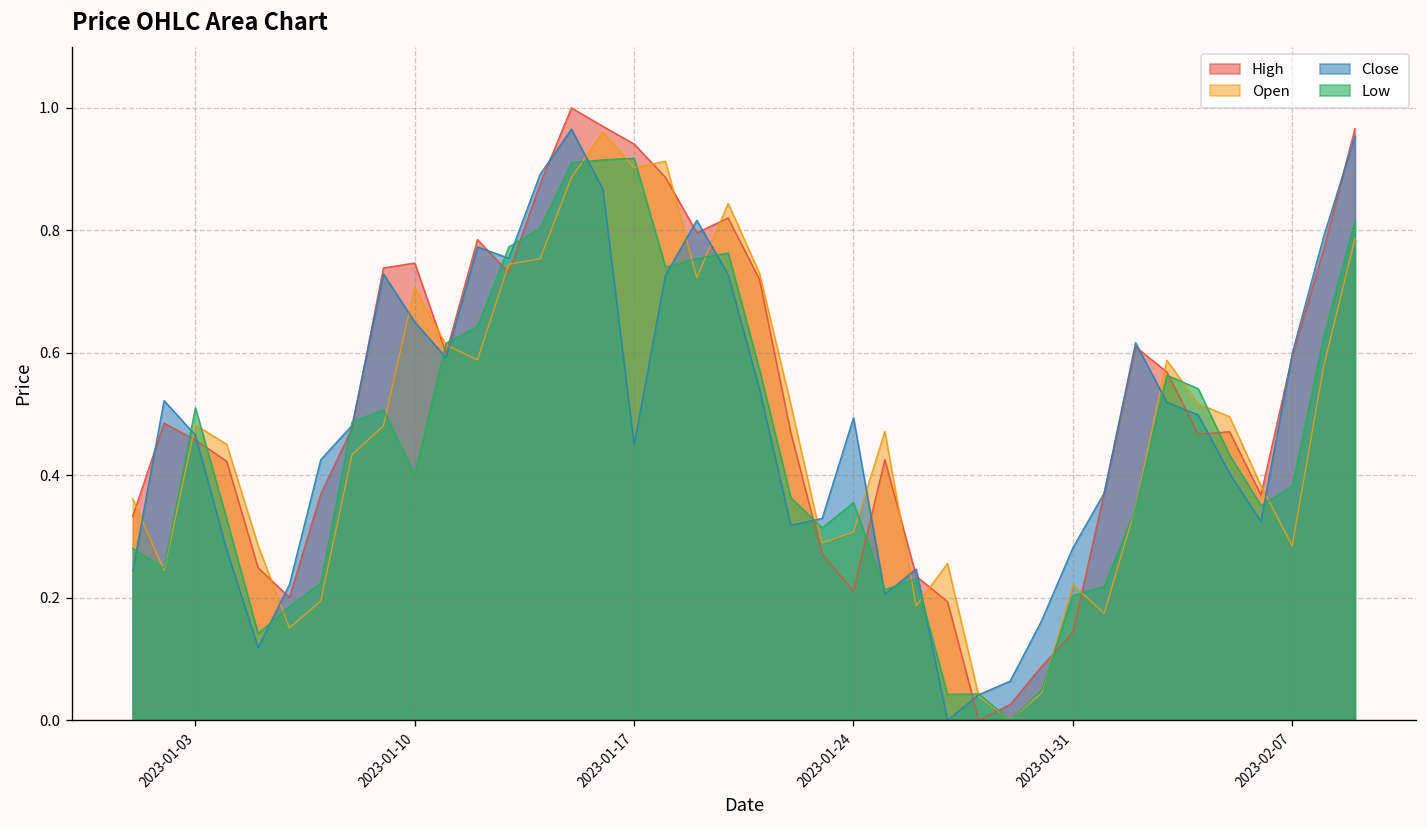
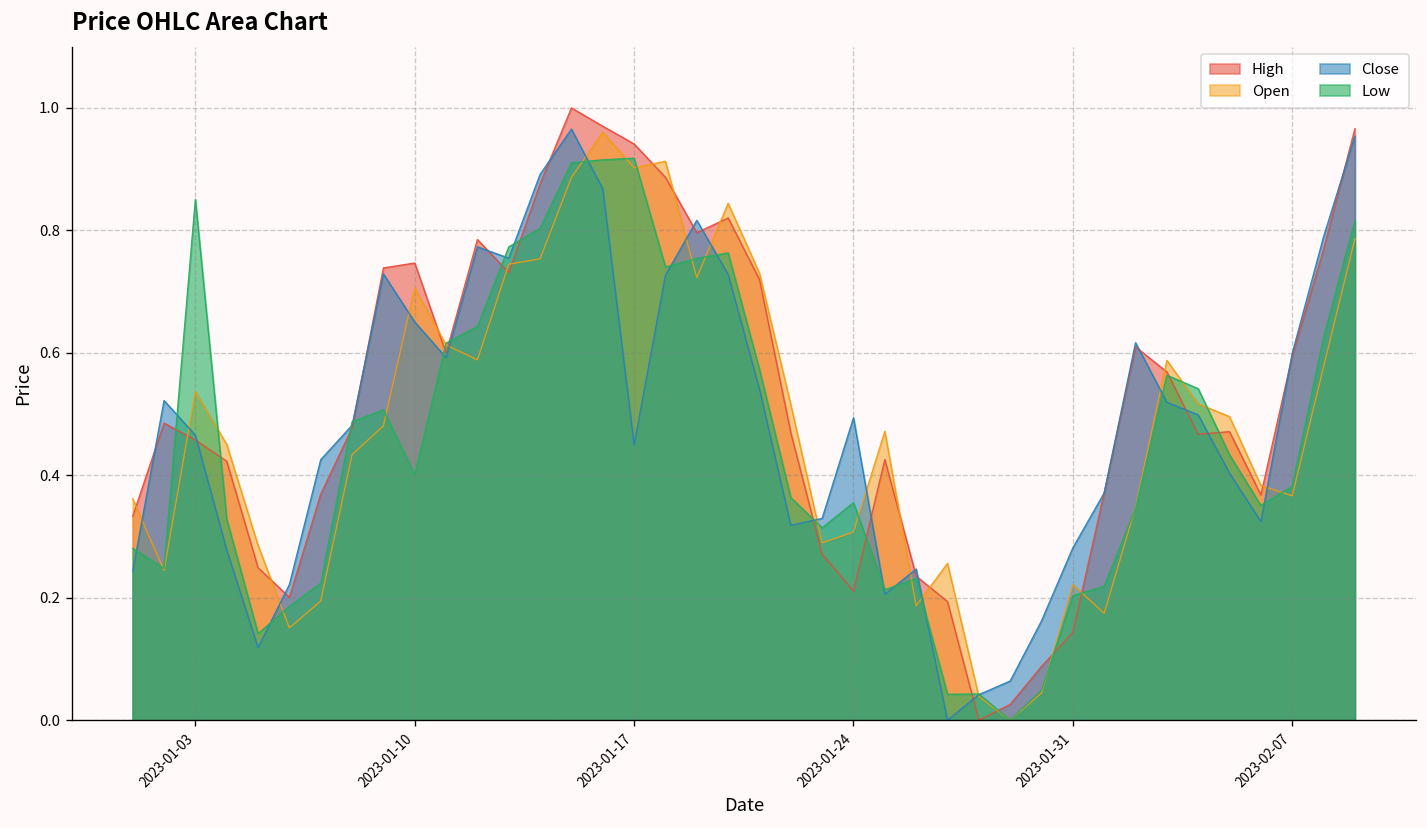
  {
    "High": {
      "2023-01-03": 0.46,
      "2023-01-10": 0.75,
      "2023-01-17": 0.94,
      "2023-01-24": 0.21,
      "2023-01-31": 0.14
    },
    "Open": {
-     "2023-01-03": 0.48,
+     "2023-01-03": 0.54,
      "2023-01-10": 0.71,
      "2023-01-17": 0.90,
      "2023-01-24": 0.31,
      "2023-01-31": 0.22,
-     "2023-02-07": 0.28
+     "2023-02-07": 0.37
    },
    "Close": {
      "2023-01-03": 0.47,
      "2023-01-10": 0.65,
      "2023-01-17": 0.45,
      "2023-01-24": 0.49,
      "2023-01-31": 0.28
    },
    "Low": {
-     "2023-01-03": 0.51,
+     "2023-01-03": 0.85,
      "2023-01-10": 0.40,
      "2023-01-17": 0.92,
      "2023-01-24": 0.36,
      "2023-01-31": 0.20,
      "2023-02-07": 0.38
    }
  }
